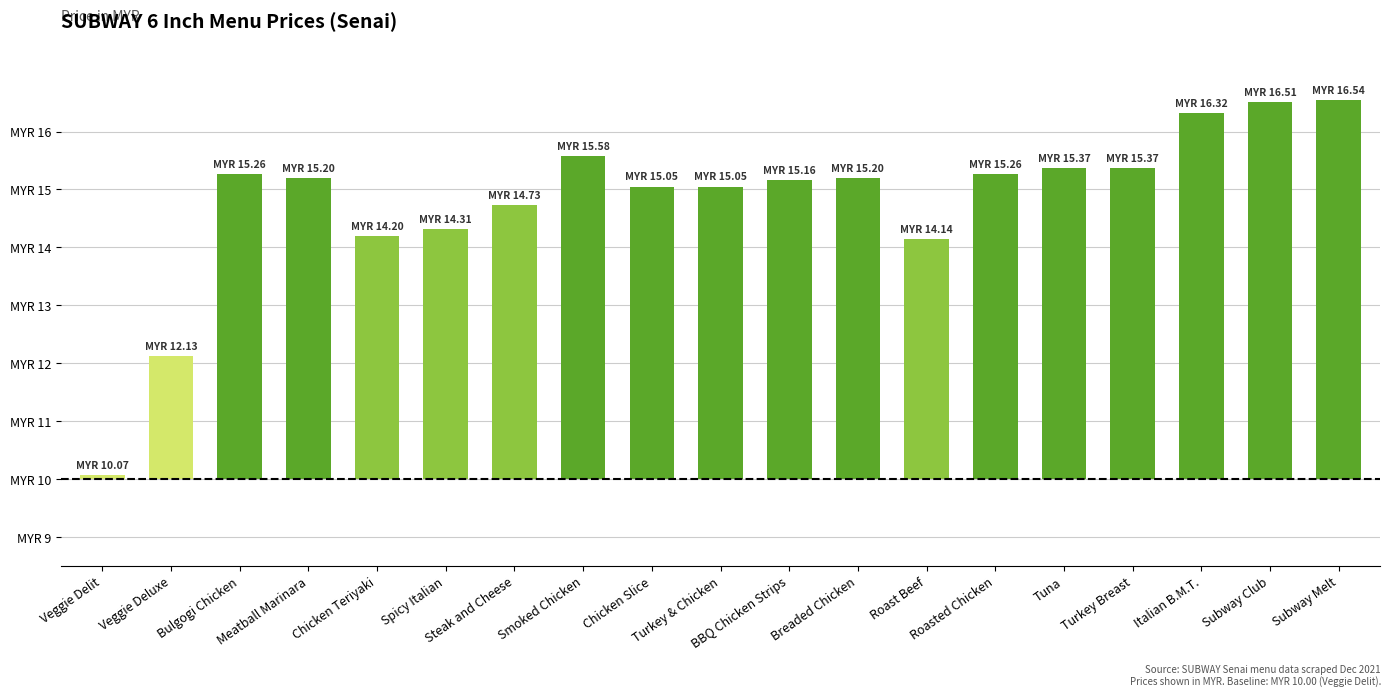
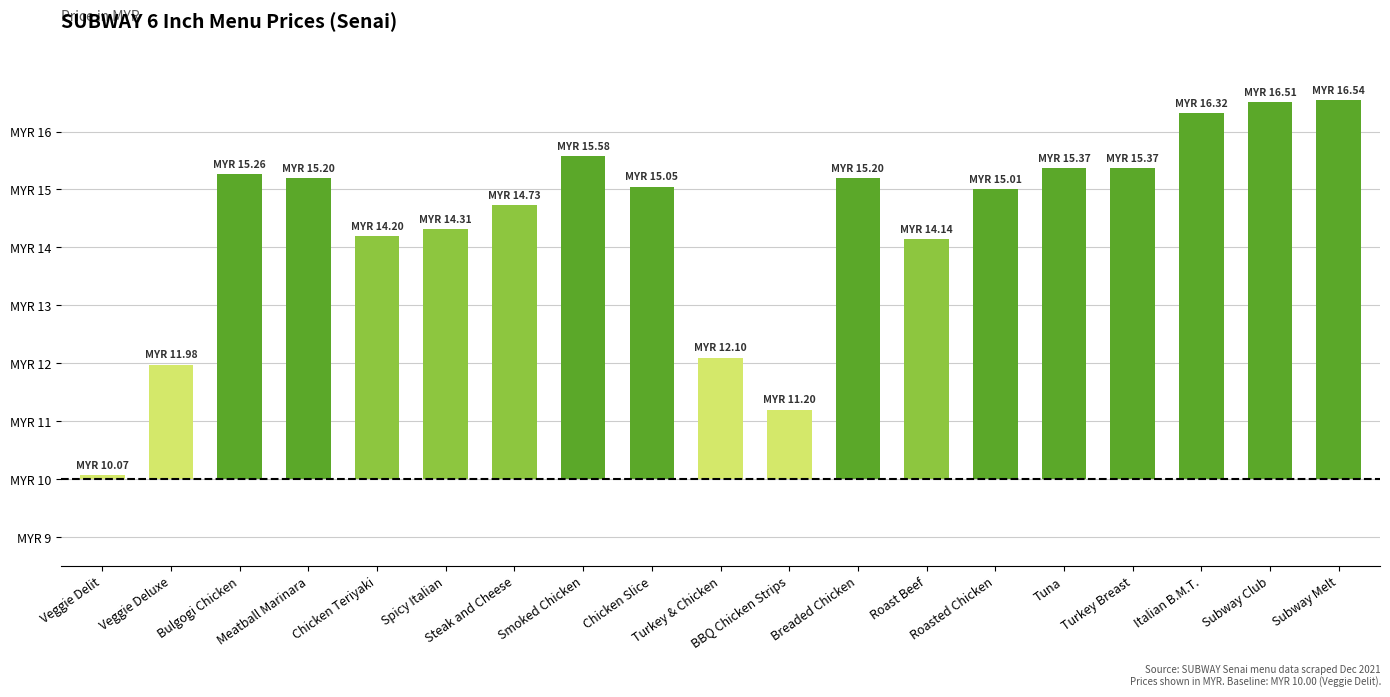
  {
-   "Veggie Deluxe": 12.13,
-   "Turkey & Chicken": 15.05,
-   "BBQ Chicken Strips": 15.16,
-   "Roasted Chicken": 15.26
+   "Veggie Deluxe": 11.98,
+   "Turkey & Chicken": 12.10,
+   "BBQ Chicken Strips": 11.20,
+   "Roasted Chicken": 15.01
  }
